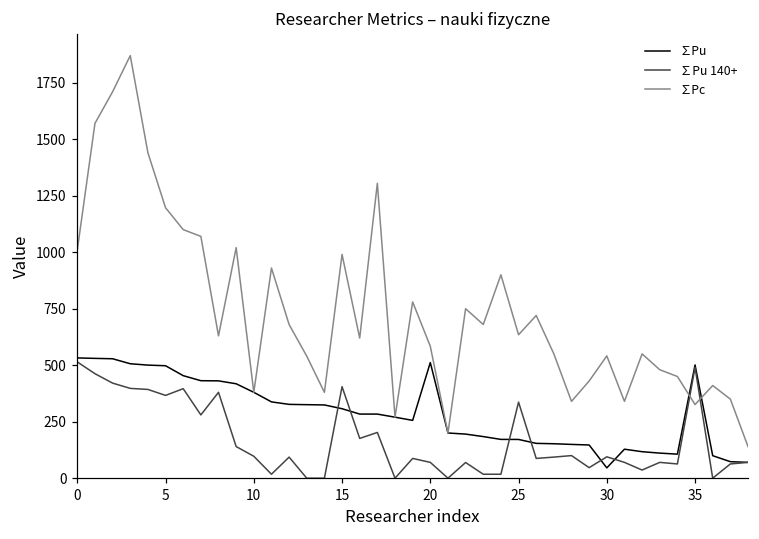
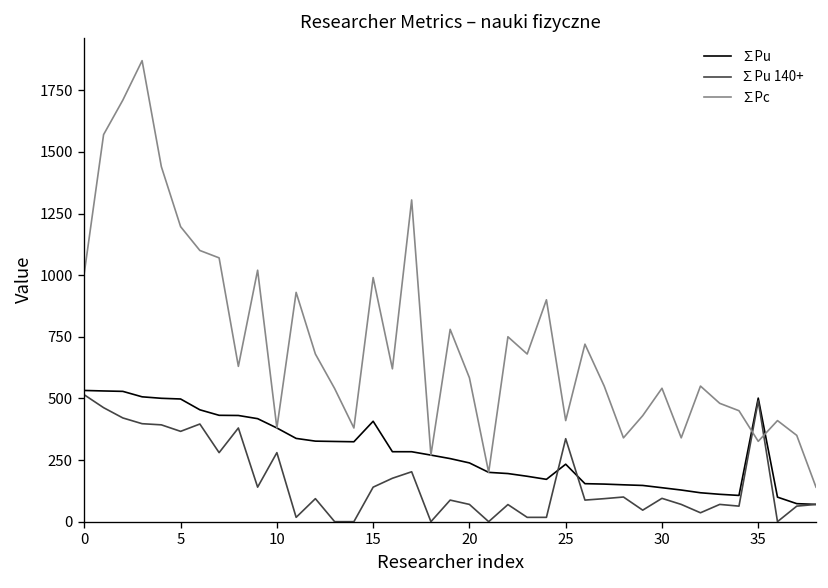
  {
    "∑Pu": {
      "0": 530,
      "5": 500,
-     "15": 310,
-     "20": 510,
-     "25": 170,
-     "30": 50
+     "15": 410,
+     "20": 240,
+     "25": 230,
+     "30": 140
    },
    "∑Pu 140+": {
      "0": 510,
      "5": 370,
-     "10": 100,
-     "15": 410,
+     "10": 280,
+     "15": 140,
      "20": 70,
      "25": 340,
      "30": 90
    },
    "∑Pc": {
      "0": 1010,
      "5": 1200,
      "15": 990,
      "20": 580,
-     "25": 630,
+     "25": 410,
      "30": 540,
      "35": 330
    }
  }
